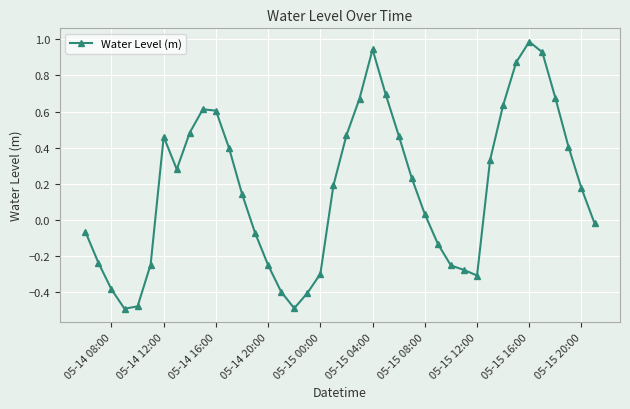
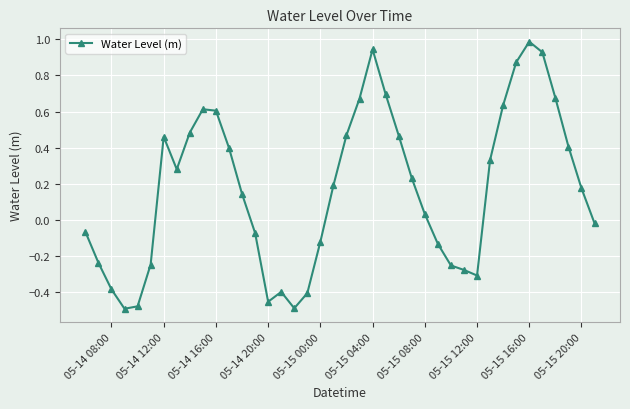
  {
    "05-14 08:00": -0.38,
    "05-14 12:00": 0.46,
    "05-14 16:00": 0.61,
-   "05-14 20:00": -0.25,
-   "05-15 00:00": -0.30,
+   "05-14 20:00": -0.45,
+   "05-15 00:00": -0.12,
    "05-15 04:00": 0.94,
    "05-15 08:00": 0.03,
    "05-15 12:00": -0.31,
    "05-15 16:00": 0.99,
    "05-15 20:00": 0.18
  }
